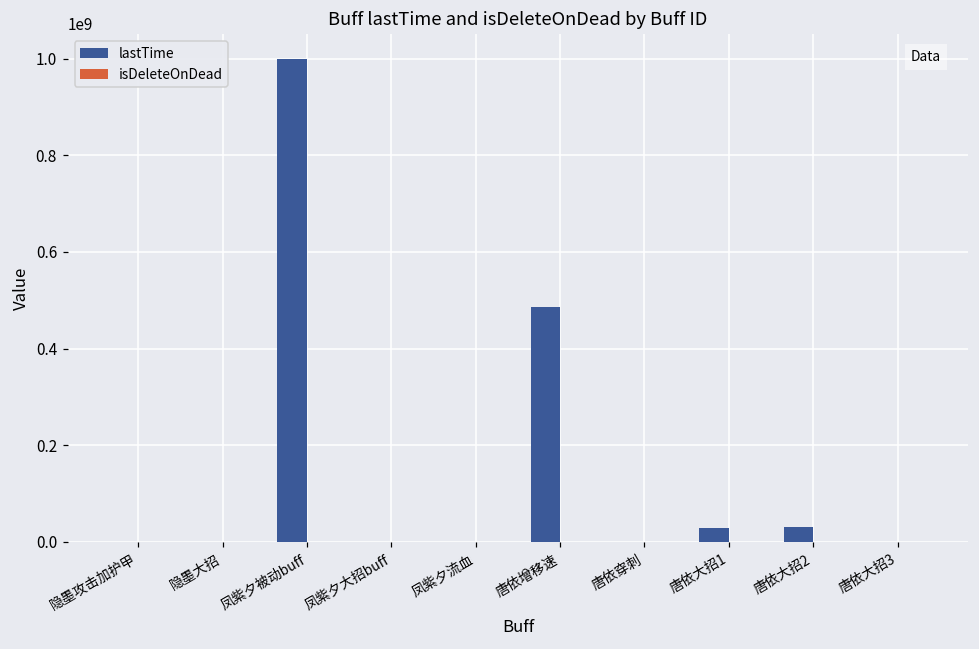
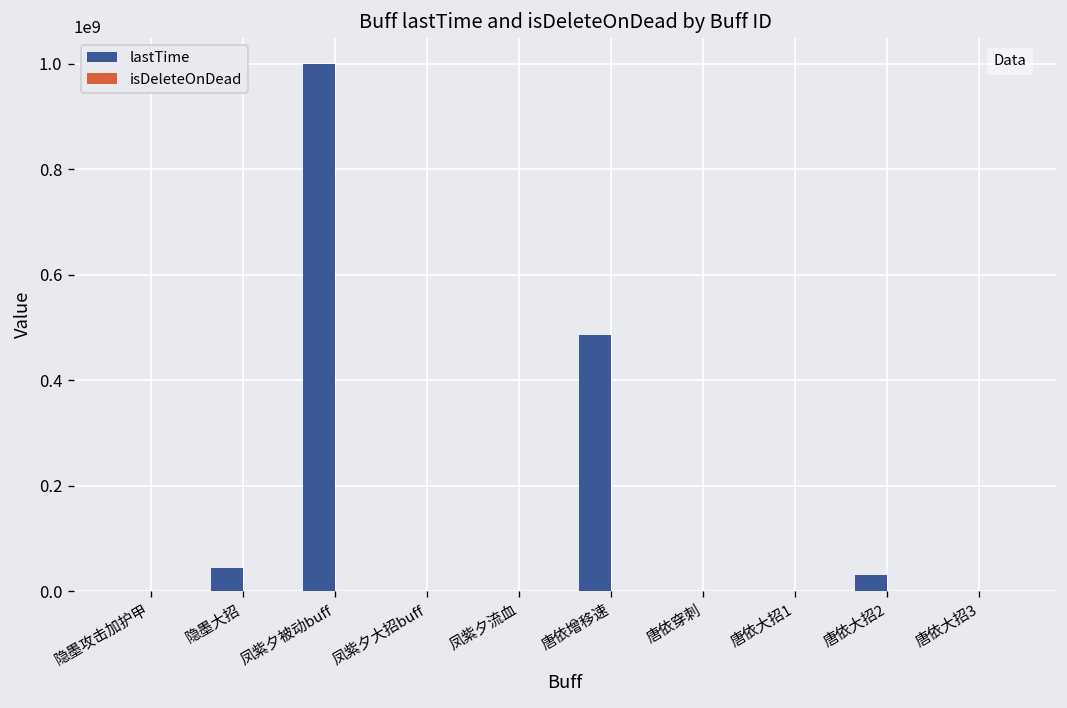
  {
    "lastTime": {
-     "隐墨大招": 0,
+     "隐墨大招": 40000000,
      "凤紫夕被动buff": 1000000000,
      "唐依增移速": 490000000,
-     "唐依大招1": 30000000,
+     "唐依大招1": 0,
      "唐依大招2": 30000000
    }
  }
